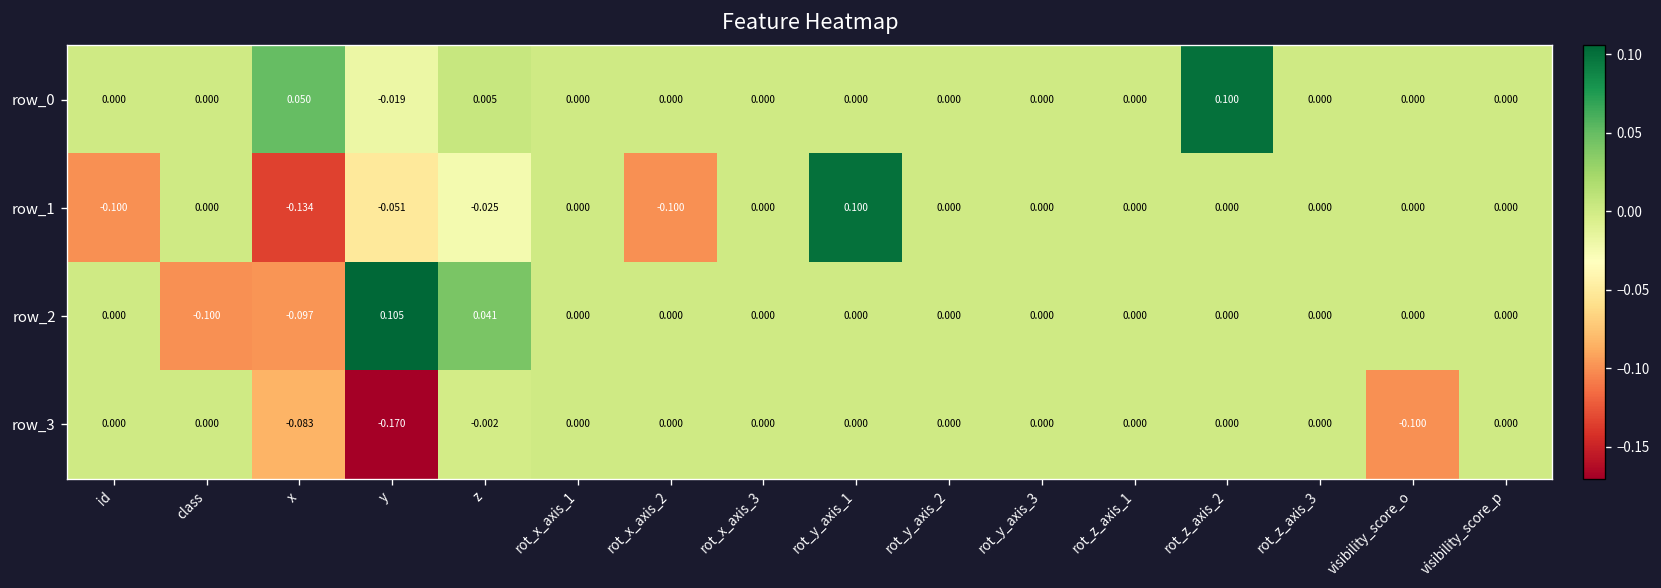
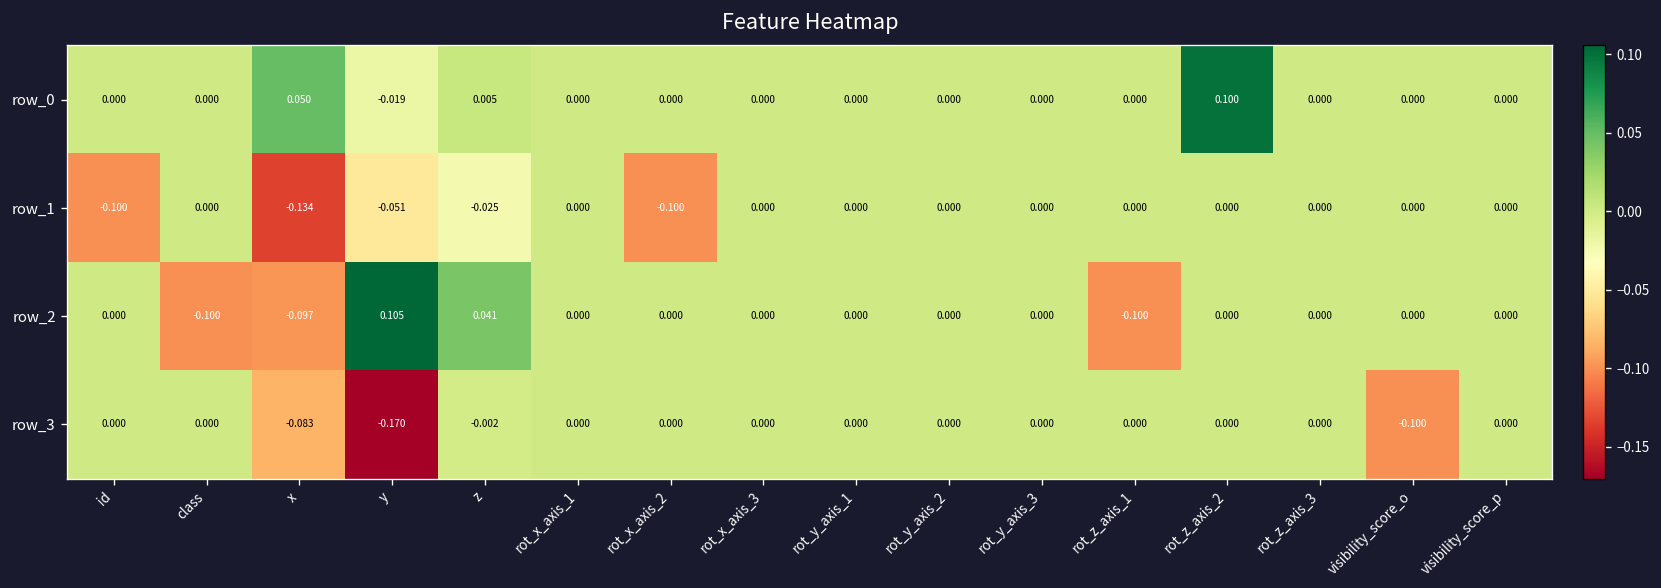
  {
    "row_0": {
      "id": 0.000,
      "class": 0.000,
      "x": 0.050,
      "y": -0.019,
      "z": 0.005,
      "rot_x_axis_1": 0.000,
      "rot_x_axis_2": 0.000,
      "rot_x_axis_3": 0.000,
      "rot_y_axis_1": 0.000,
      "rot_y_axis_2": 0.000,
      "rot_y_axis_3": 0.000,
      "rot_z_axis_1": 0.000,
      "rot_z_axis_2": 0.100,
      "rot_z_axis_3": 0.000,
      "visibility_score_o": 0.000,
      "visibility_score_p": 0.000
    },
    "row_1": {
      "id": -0.100,
      "class": 0.000,
      "x": -0.134,
      "y": -0.051,
      "z": -0.025,
      "rot_x_axis_1": 0.000,
      "rot_x_axis_2": -0.100,
      "rot_x_axis_3": 0.000,
-     "rot_y_axis_1": 0.100,
+     "rot_y_axis_1": 0.000,
      "rot_y_axis_2": 0.000,
      "rot_y_axis_3": 0.000,
      "rot_z_axis_1": 0.000,
      "rot_z_axis_2": 0.000,
      "rot_z_axis_3": 0.000,
      "visibility_score_o": 0.000,
      "visibility_score_p": 0.000
    },
    "row_2": {
      "id": 0.000,
      "class": -0.100,
      "x": -0.097,
      "y": 0.105,
      "z": 0.041,
      "rot_x_axis_1": 0.000,
      "rot_x_axis_2": 0.000,
      "rot_x_axis_3": 0.000,
      "rot_y_axis_1": 0.000,
      "rot_y_axis_2": 0.000,
      "rot_y_axis_3": 0.000,
-     "rot_z_axis_1": 0.000,
+     "rot_z_axis_1": -0.100,
      "rot_z_axis_2": 0.000,
      "rot_z_axis_3": 0.000,
      "visibility_score_o": 0.000,
      "visibility_score_p": 0.000
    },
    "row_3": {
      "id": 0.000,
      "class": 0.000,
      "x": -0.083,
      "y": -0.170,
      "z": -0.002,
      "rot_x_axis_1": 0.000,
      "rot_x_axis_2": 0.000,
      "rot_x_axis_3": 0.000,
      "rot_y_axis_1": 0.000,
      "rot_y_axis_2": 0.000,
      "rot_y_axis_3": 0.000,
      "rot_z_axis_1": 0.000,
      "rot_z_axis_2": 0.000,
      "rot_z_axis_3": 0.000,
      "visibility_score_o": -0.100,
      "visibility_score_p": 0.000
    }
  }
